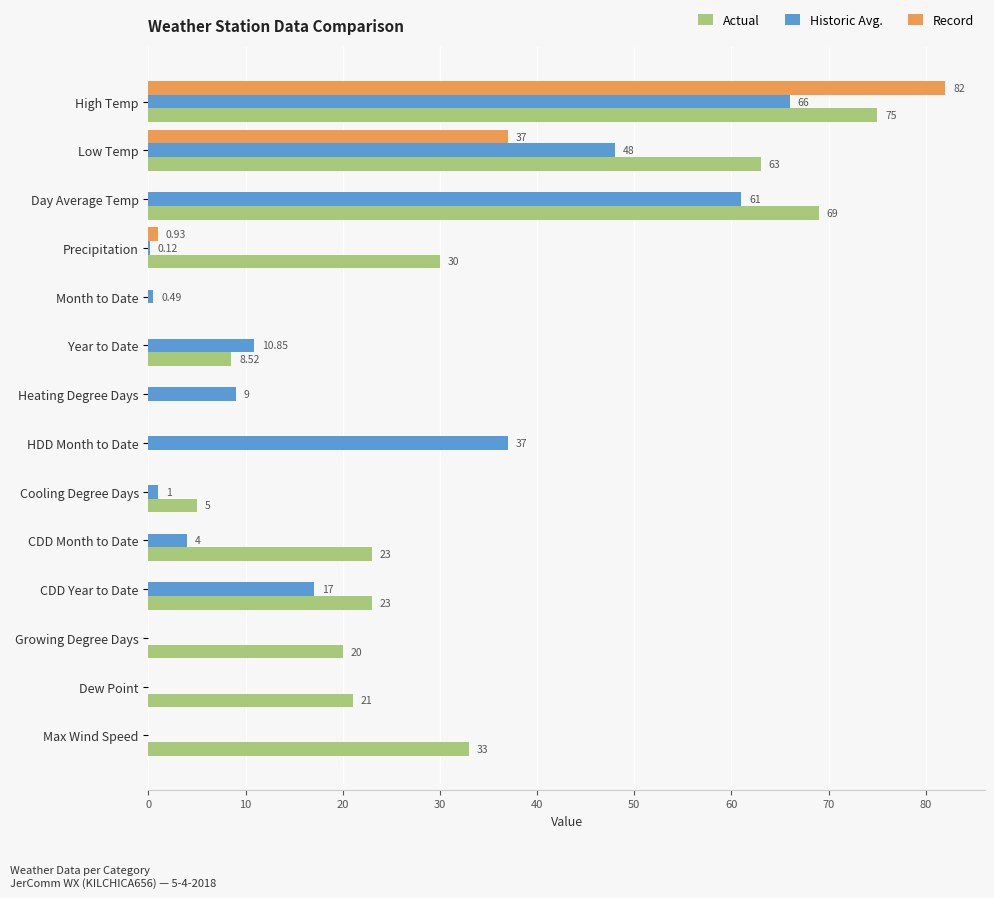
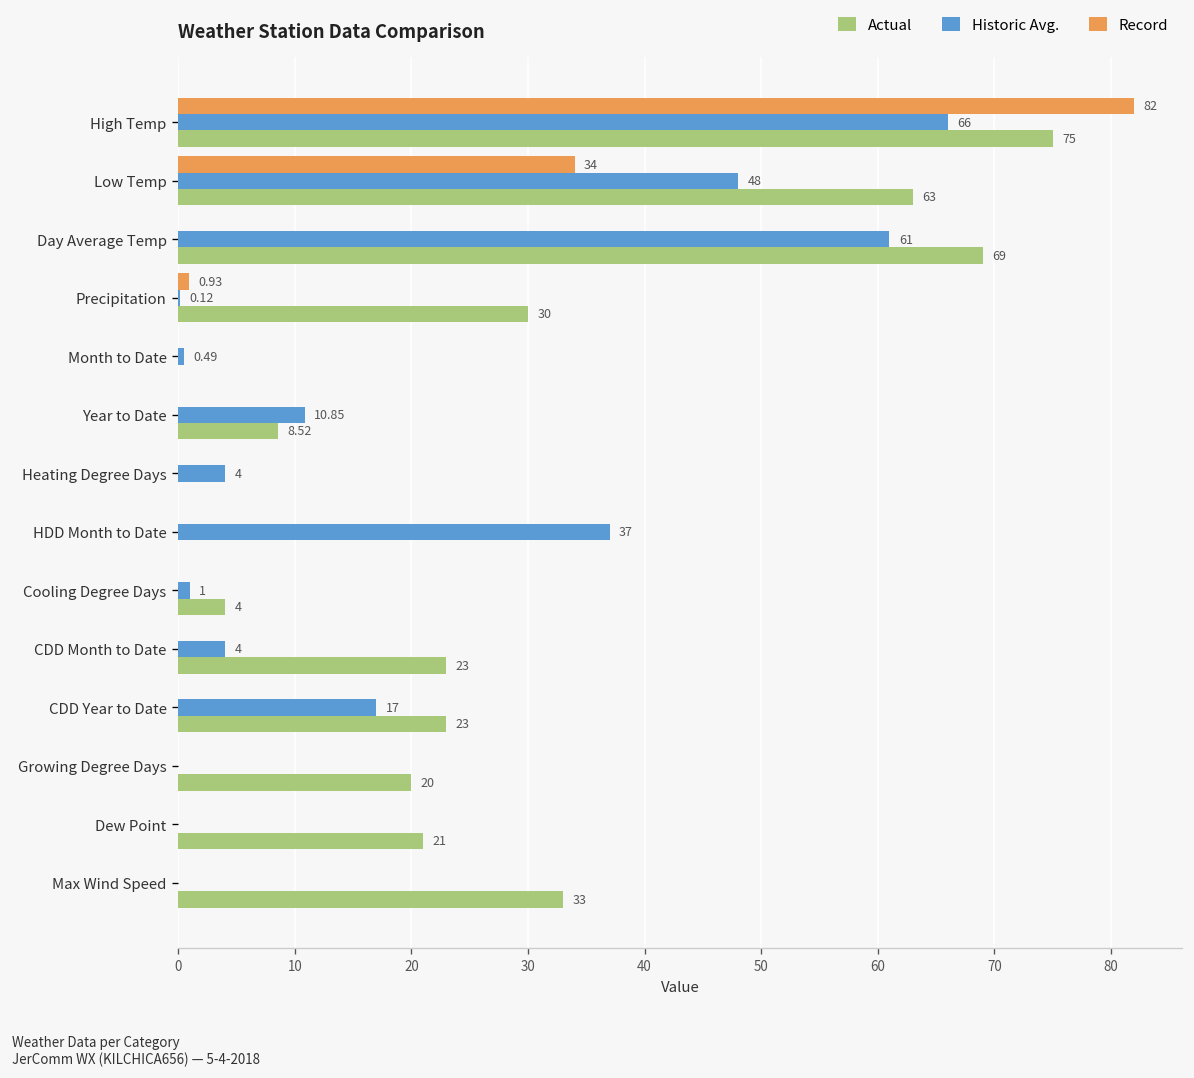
  {
    "Actual": {
      "High Temp": 75,
      "Low Temp": 63,
      "Day Average Temp": 69,
      "Precipitation": 30,
      "Year to Date": 8.52,
-     "Cooling Degree Days": 5,
+     "Cooling Degree Days": 4,
      "CDD Month to Date": 23,
      "CDD Year to Date": 23,
      "Growing Degree Days": 20,
      "Dew Point": 21,
      "Max Wind Speed": 33
    },
    "Historic Avg.": {
      "High Temp": 66,
      "Low Temp": 48,
      "Day Average Temp": 61,
      "Precipitation": 0.12,
      "Month to Date": 0.49,
      "Year to Date": 10.85,
-     "Heating Degree Days": 9,
+     "Heating Degree Days": 4,
      "HDD Month to Date": 37,
      "Cooling Degree Days": 1,
      "CDD Month to Date": 4,
      "CDD Year to Date": 17
    },
    "Record": {
      "High Temp": 82,
-     "Low Temp": 37,
+     "Low Temp": 34,
      "Precipitation": 0.93
    }
  }
